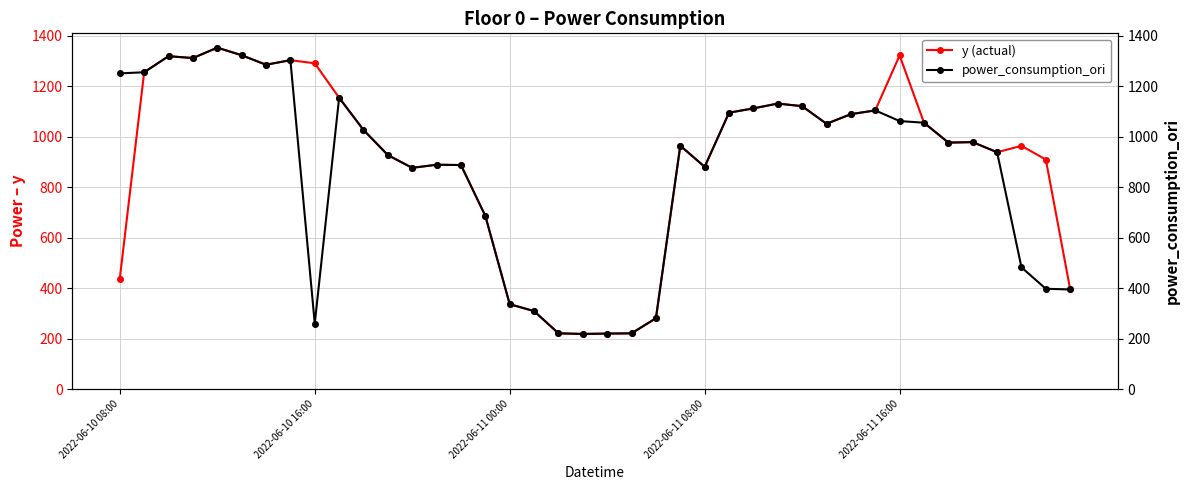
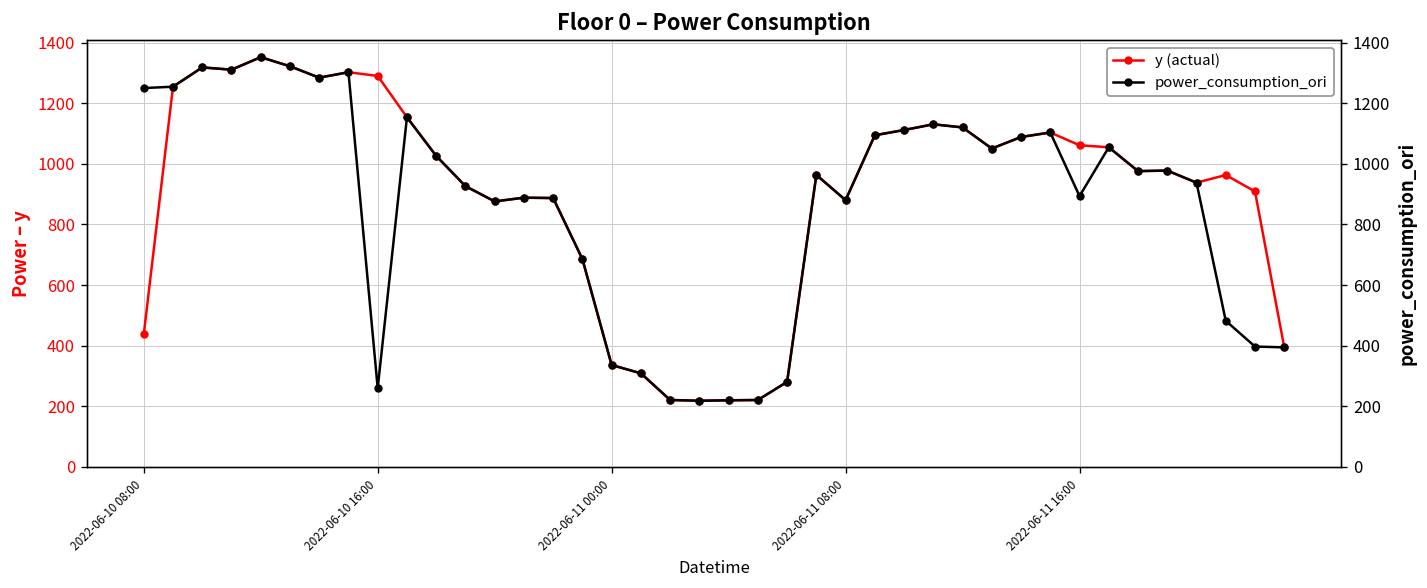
  {
    "y (actual)": {
      "2022-06-10 08:00": 440,
      "2022-06-10 16:00": 1290,
      "2022-06-11 00:00": 340,
      "2022-06-11 08:00": 880,
-     "2022-06-11 16:00": 1320
+     "2022-06-11 16:00": 1060
    },
    "power_consumption_ori": {
      "2022-06-10 08:00": 1250,
      "2022-06-10 16:00": 260,
      "2022-06-11 00:00": 340,
      "2022-06-11 08:00": 880,
-     "2022-06-11 16:00": 1060
+     "2022-06-11 16:00": 890
    }
  }
